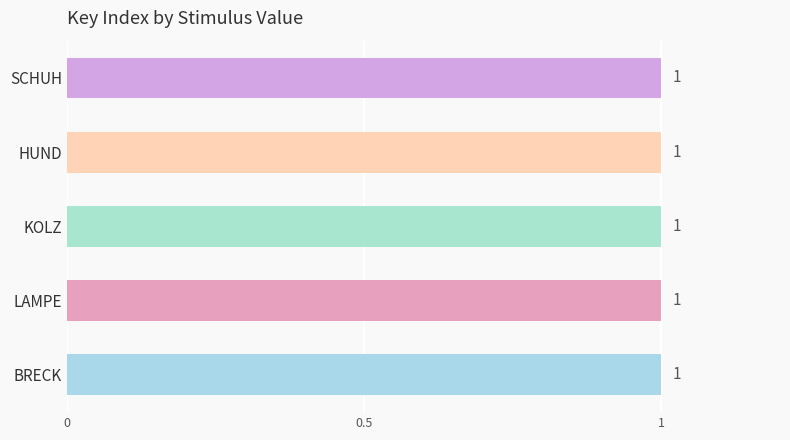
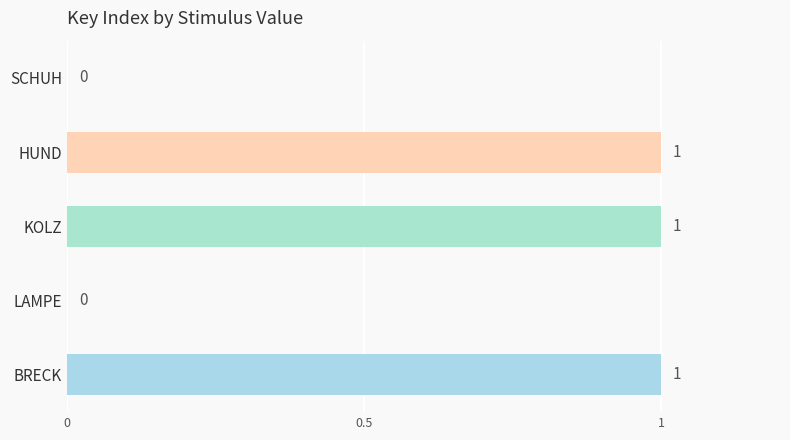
  {
-   "SCHUH": 1,
+   "SCHUH": 0,
    "HUND": 1,
    "KOLZ": 1,
-   "LAMPE": 1,
+   "LAMPE": 0,
    "BRECK": 1
  }
